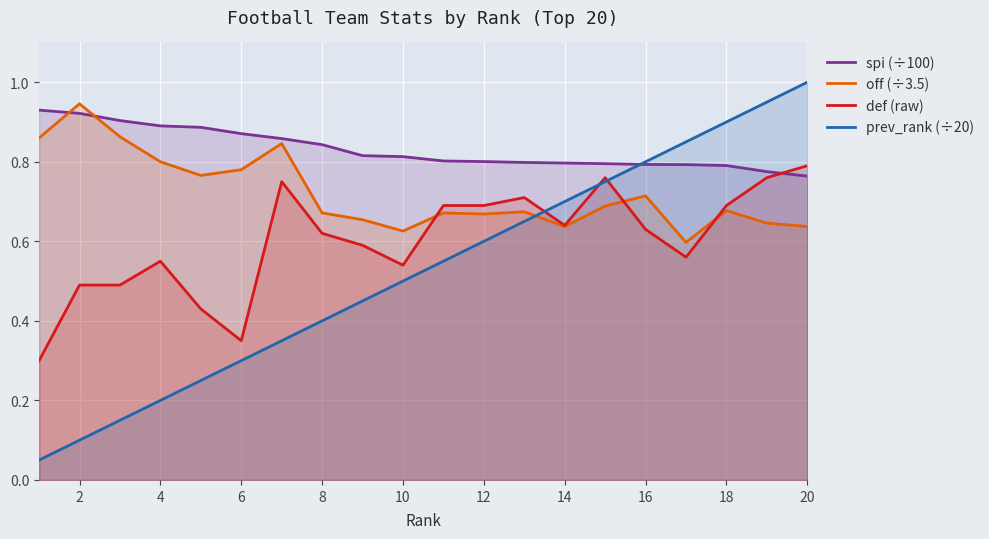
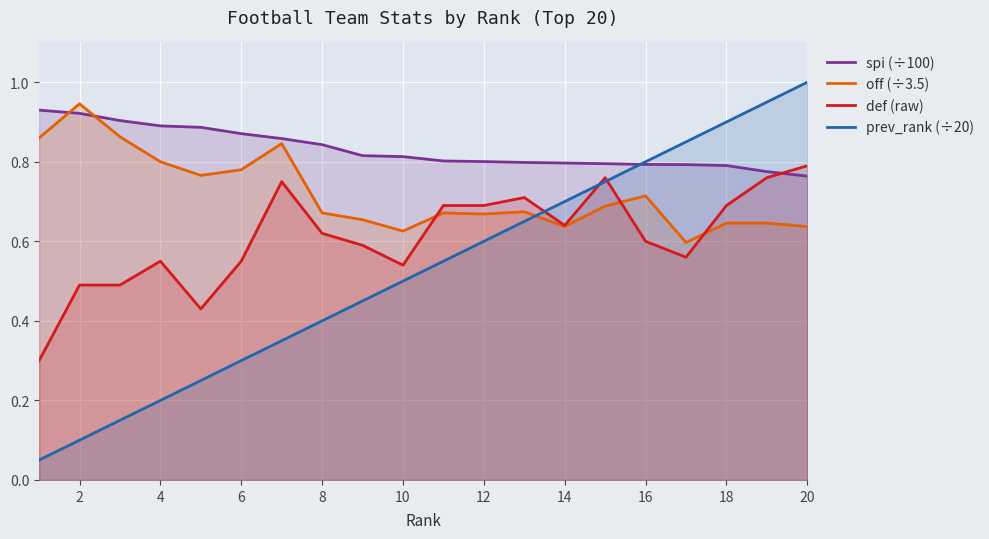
  {
    "spi (÷100)": {
      "2": 0.92,
      "4": 0.89,
      "6": 0.87,
      "8": 0.84,
      "10": 0.81,
      "12": 0.80,
      "14": 0.80,
      "16": 0.79,
      "18": 0.79,
      "20": 0.76
    },
    "off (÷3.5)": {
      "2": 0.95,
      "4": 0.80,
      "6": 0.78,
      "8": 0.67,
      "10": 0.63,
      "12": 0.67,
      "16": 0.71,
-     "18": 0.68,
+     "18": 0.65,
      "20": 0.64
    },
    "def (raw)": {
      "2": 0.49,
      "4": 0.55,
-     "6": 0.35,
+     "6": 0.55,
      "8": 0.62,
      "10": 0.54,
      "12": 0.69,
-     "16": 0.63,
+     "16": 0.60,
      "18": 0.69,
      "20": 0.79
    },
    "prev_rank (÷20)": {
      "2": 0.10,
      "4": 0.20,
      "6": 0.30,
      "8": 0.40,
      "10": 0.50,
      "12": 0.60,
      "14": 0.70,
      "16": 0.80,
      "18": 0.90,
      "20": 1.00
    }
  }
